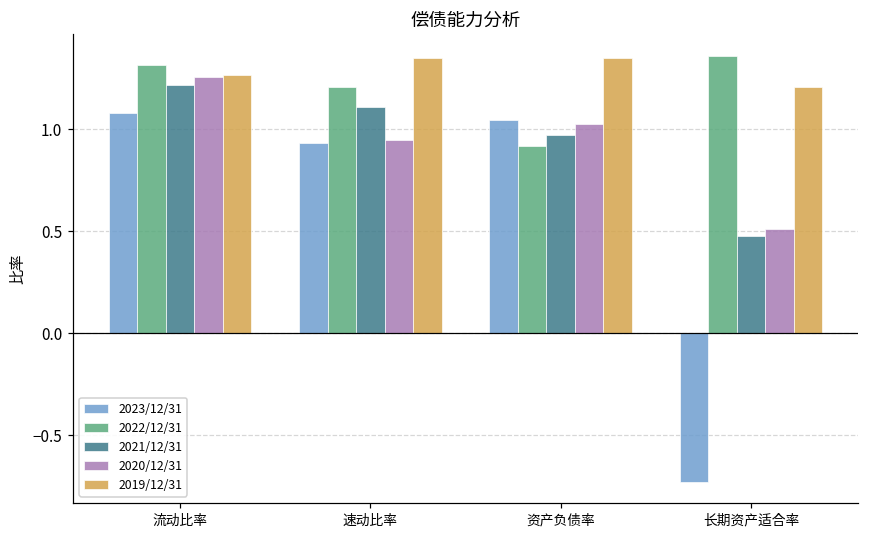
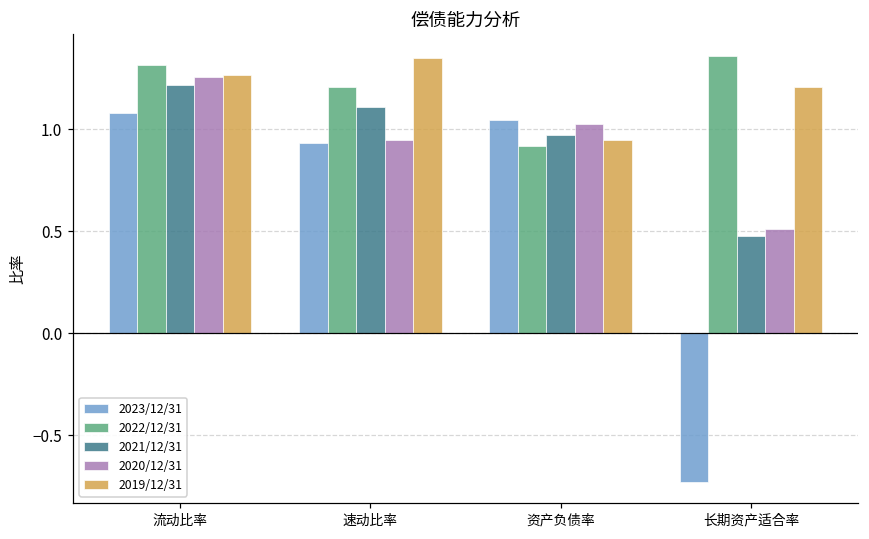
  {
    "2023/12/31": {
      "流动比率": 1.08,
      "速动比率": 0.93,
      "资产负债率": 1.04,
      "长期资产适合率": -0.73
    },
    "2020/12/31": {
      "流动比率": 1.26,
      "速动比率": 0.95,
      "资产负债率": 1.02,
      "长期资产适合率": 0.51
    },
    "2019/12/31": {
      "流动比率": 1.26,
      "速动比率": 1.35,
-     "资产负债率": 1.35,
+     "资产负债率": 0.95,
      "长期资产适合率": 1.21
    }
  }
